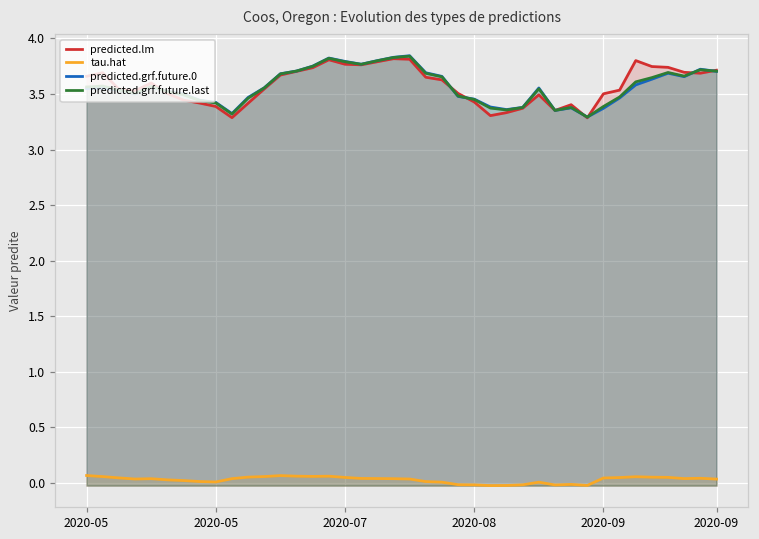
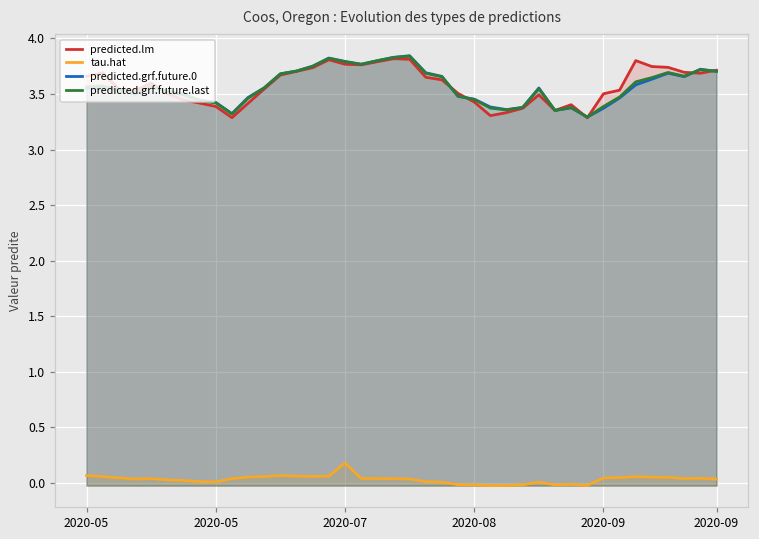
  {
    "tau.hat": {
-     "2020-07": 0.05,
+     "2020-07": 0.18,
      "2020-08": -0.02
    }
  }
